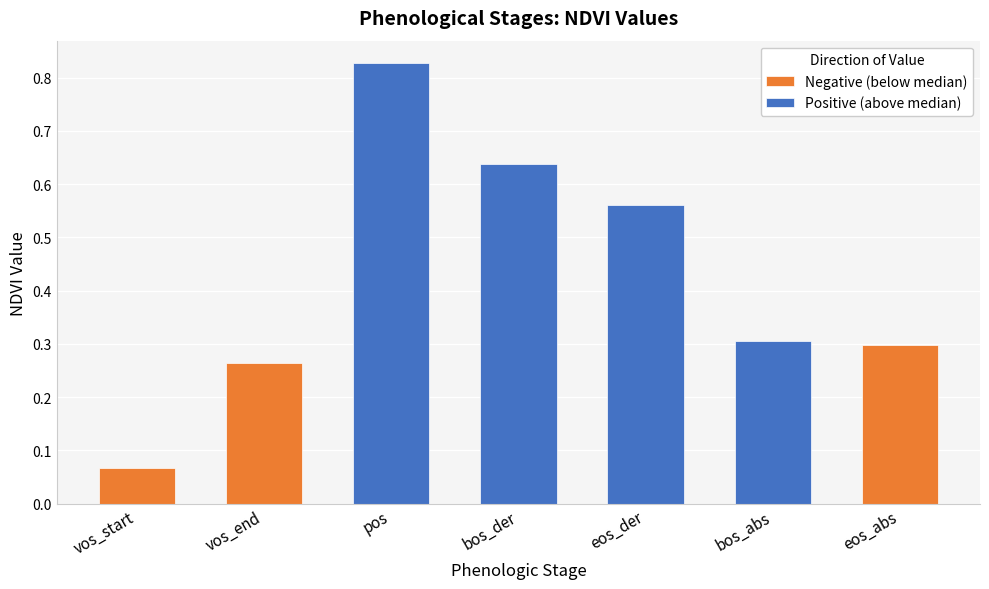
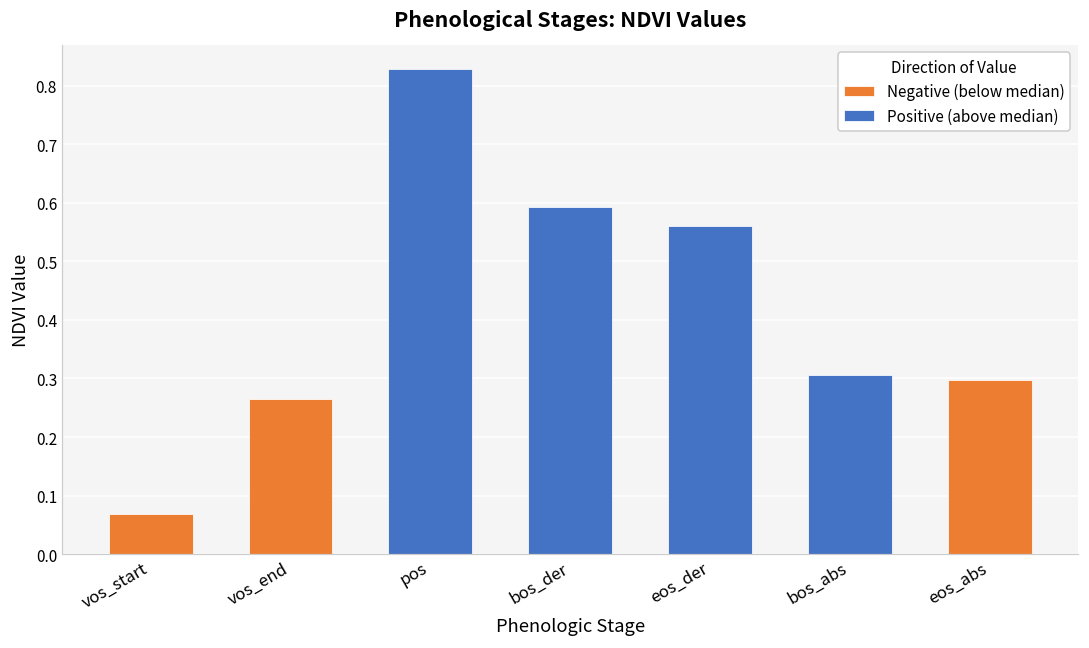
  {
    "vos_start": 0.07,
    "vos_end": 0.26,
    "pos": 0.83,
-   "bos_der": 0.64,
+   "bos_der": 0.59,
    "eos_der": 0.56,
    "bos_abs": 0.31,
    "eos_abs": 0.30
  }
